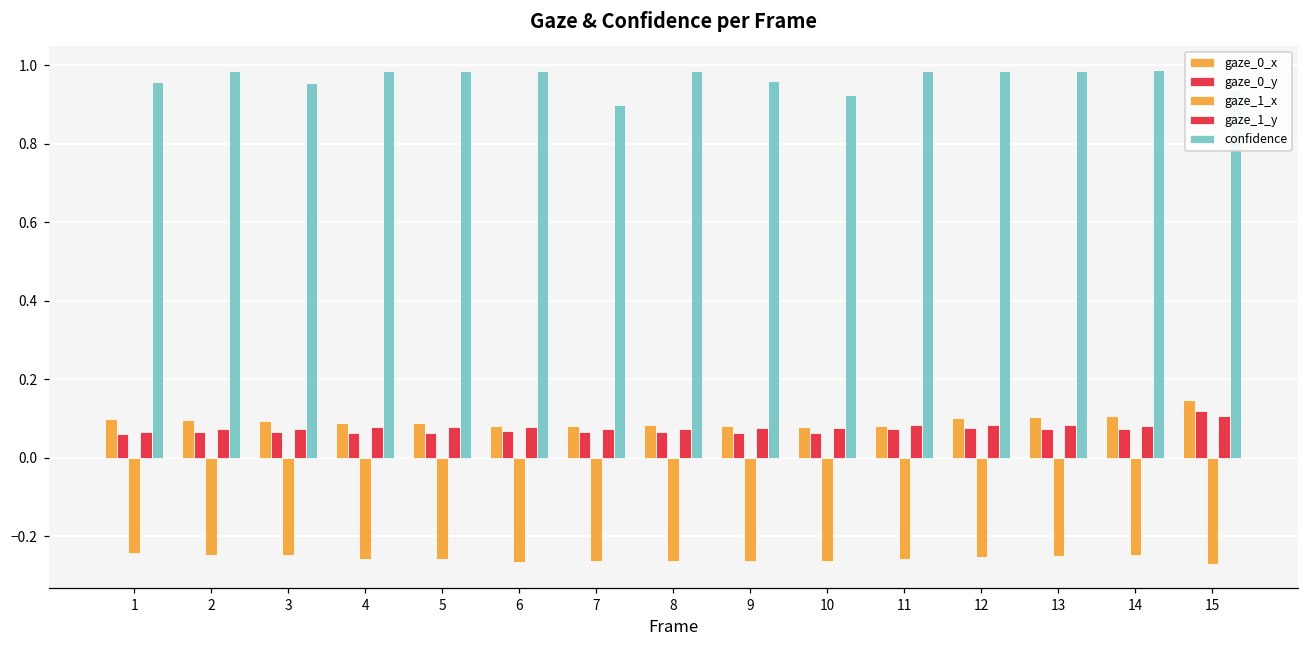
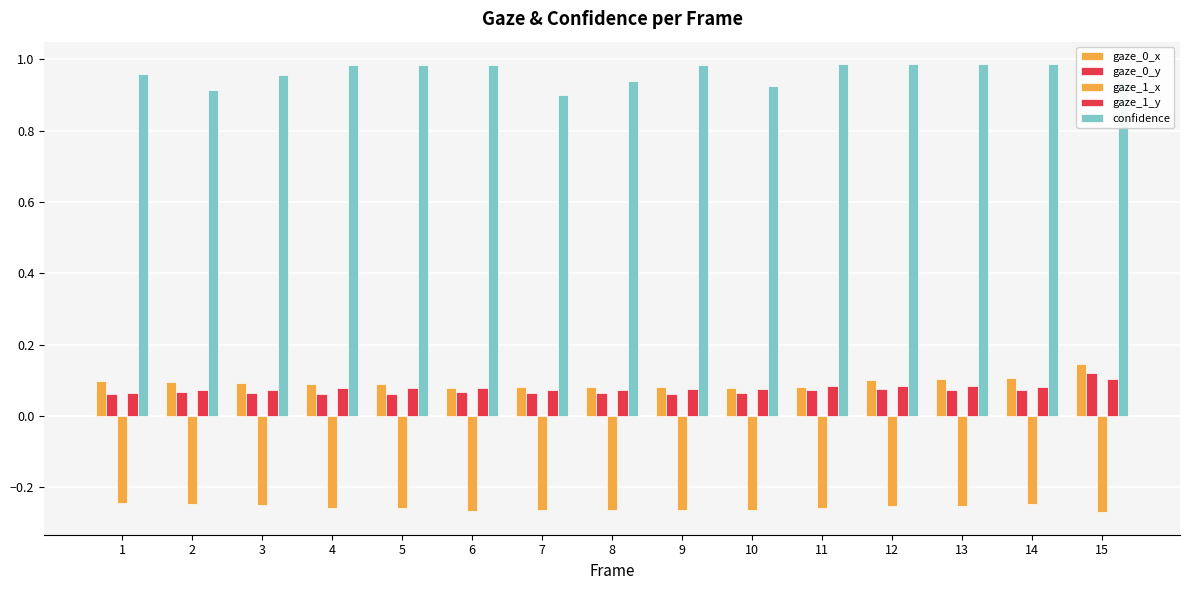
  {
    "confidence": {
      "1": 0.96,
-     "2": 0.99,
+     "2": 0.91,
      "3": 0.96,
      "4": 0.99,
      "5": 0.99,
      "6": 0.99,
      "7": 0.90,
-     "8": 0.98,
-     "9": 0.96,
+     "8": 0.94,
+     "9": 0.99,
      "10": 0.93,
      "11": 0.99,
      "12": 0.99,
      "13": 0.99,
      "14": 0.99
    }
  }
